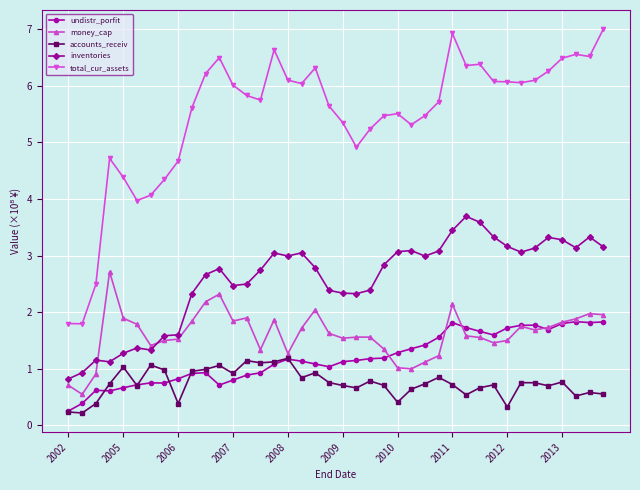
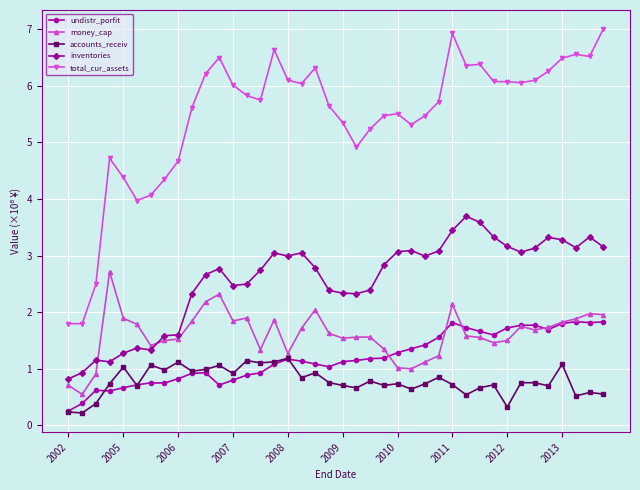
  {
    "accounts_receiv": {
      "2005": 1.0,
-     "2006": 0.4,
+     "2006": 1.1,
      "2007": 0.9,
      "2009": 0.7,
-     "2010": 0.4,
+     "2010": 0.7,
      "2011": 0.7,
      "2012": 0.3,
-     "2013": 0.8
+     "2013": 1.1
    }
  }
